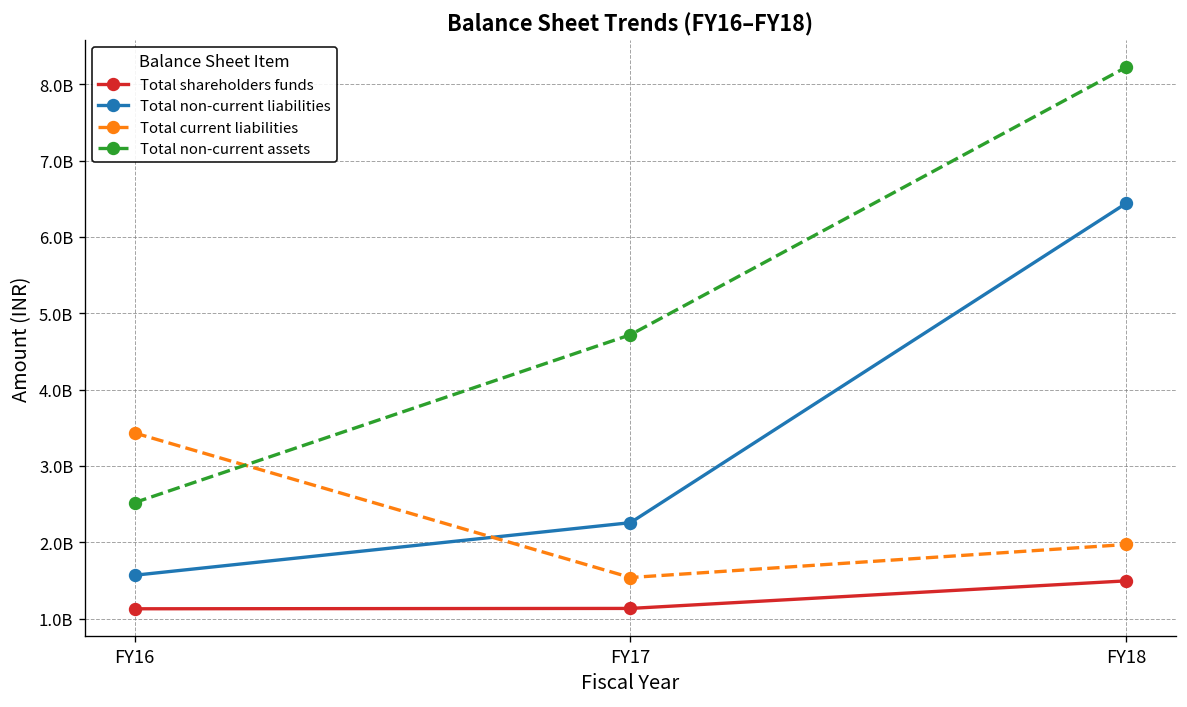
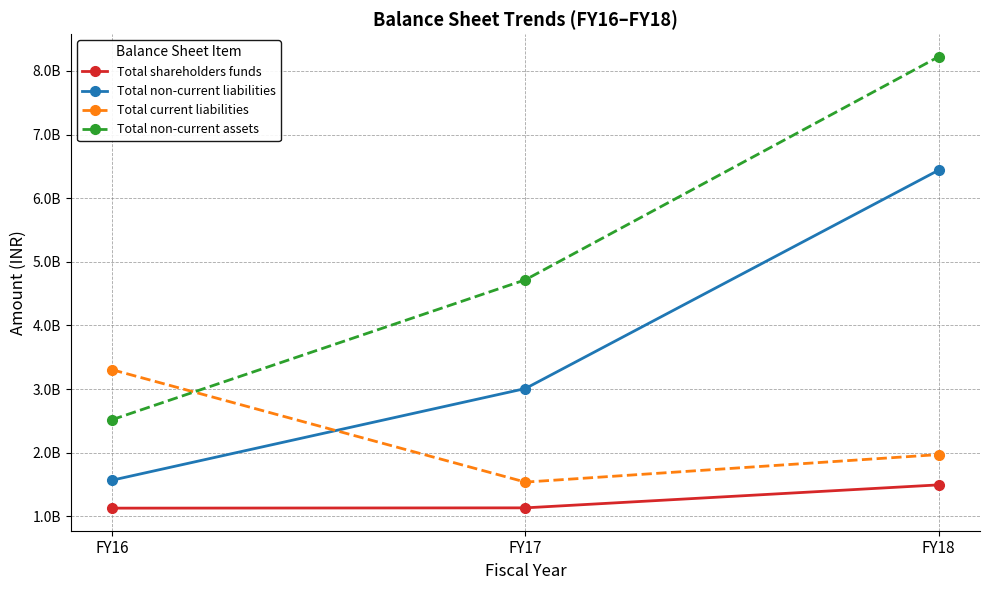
  {
    "Total shareholders funds": {
      "FY16": 1100000000,
      "FY17": 1100000000,
      "FY18": 1500000000
    },
    "Total non-current liabilities": {
      "FY16": 1600000000,
-     "FY17": 2300000000,
+     "FY17": 3000000000,
      "FY18": 6400000000
    },
    "Total current liabilities": {
-     "FY16": 3400000000,
+     "FY16": 3300000000,
      "FY17": 1500000000,
      "FY18": 2000000000
    },
    "Total non-current assets": {
      "FY16": 2500000000,
      "FY17": 4700000000,
      "FY18": 8200000000
    }
  }
